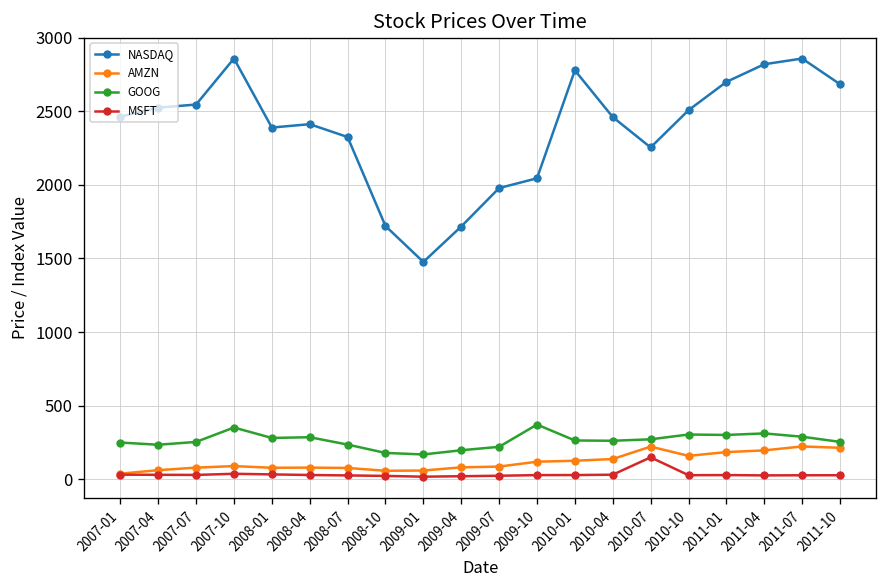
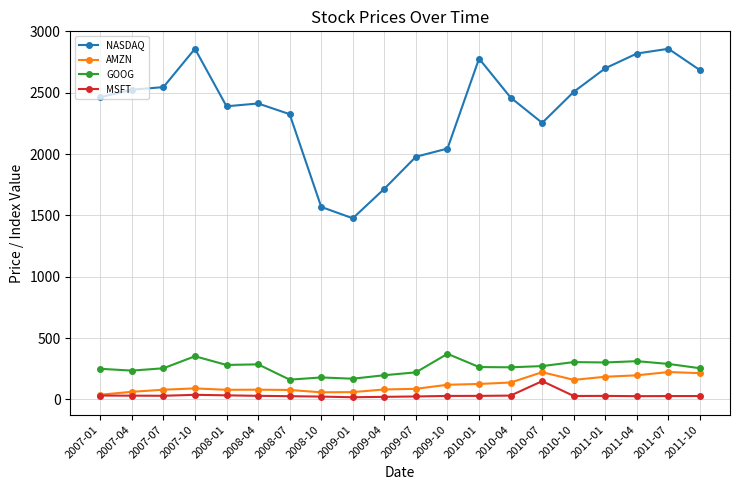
  {
    "NASDAQ": {
      "2007-07": 2550,
      "2007-10": 2860,
      "2008-01": 2390,
      "2008-04": 2410,
      "2008-07": 2330,
-     "2008-10": 1720,
+     "2008-10": 1570,
      "2009-01": 1480,
      "2009-04": 1720,
      "2009-07": 1980,
      "2009-10": 2050,
      "2010-01": 2780,
      "2010-04": 2460,
      "2010-07": 2250,
      "2010-10": 2510,
      "2011-01": 2700,
      "2011-04": 2820,
      "2011-07": 2860,
      "2011-10": 2680
    },
    "AMZN": {
      "2007-04": 60,
      "2007-07": 80,
      "2007-10": 90,
      "2008-01": 80,
      "2008-04": 80,
      "2008-07": 80,
      "2008-10": 60,
      "2009-01": 60,
      "2009-04": 80,
      "2009-07": 90,
      "2009-10": 120,
      "2010-01": 130,
      "2010-04": 140,
      "2010-07": 220,
      "2010-10": 160,
      "2011-01": 180,
      "2011-04": 200,
      "2011-07": 220,
      "2011-10": 210
    },
    "GOOG": {
      "2007-01": 250,
      "2007-04": 230,
      "2007-07": 250,
      "2007-10": 350,
      "2008-01": 280,
      "2008-04": 290,
-     "2008-07": 240,
+     "2008-07": 160,
      "2008-10": 180,
      "2009-01": 170,
      "2009-04": 200,
      "2009-07": 220,
      "2009-10": 370,
      "2010-01": 260,
      "2010-04": 260,
      "2010-07": 270,
      "2010-10": 300,
      "2011-01": 300,
      "2011-04": 310,
      "2011-07": 290,
      "2011-10": 250
    },
    "MSFT": {
      "2007-04": 30,
      "2007-07": 30,
      "2007-10": 40,
      "2008-01": 30,
      "2008-04": 30,
      "2008-07": 30,
      "2008-10": 20,
      "2009-01": 20,
      "2009-04": 20,
      "2009-07": 20,
      "2009-10": 30,
      "2010-01": 30,
      "2010-04": 30,
      "2010-07": 150,
      "2010-10": 30,
      "2011-01": 30,
      "2011-04": 30,
      "2011-07": 30,
      "2011-10": 30
    }
  }
